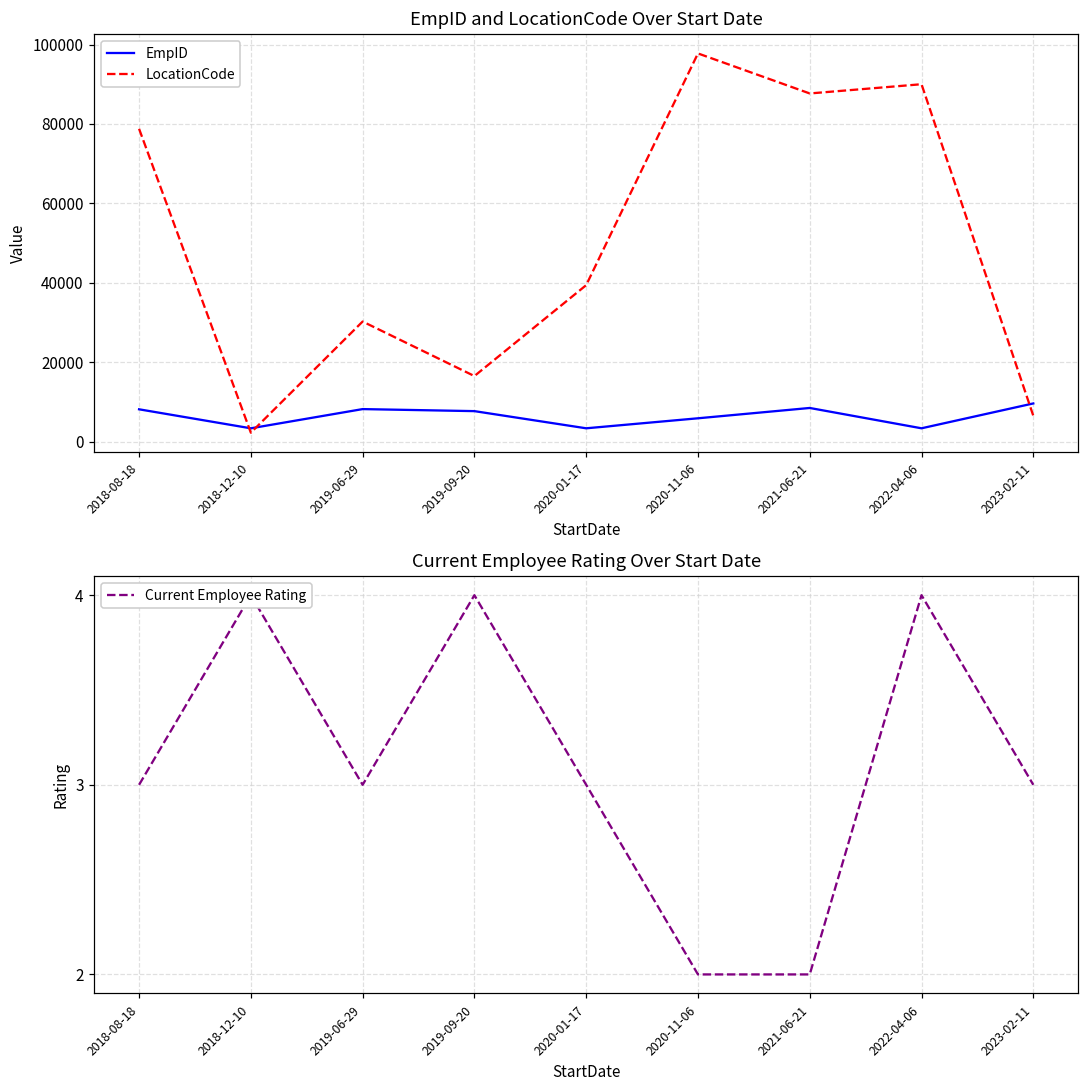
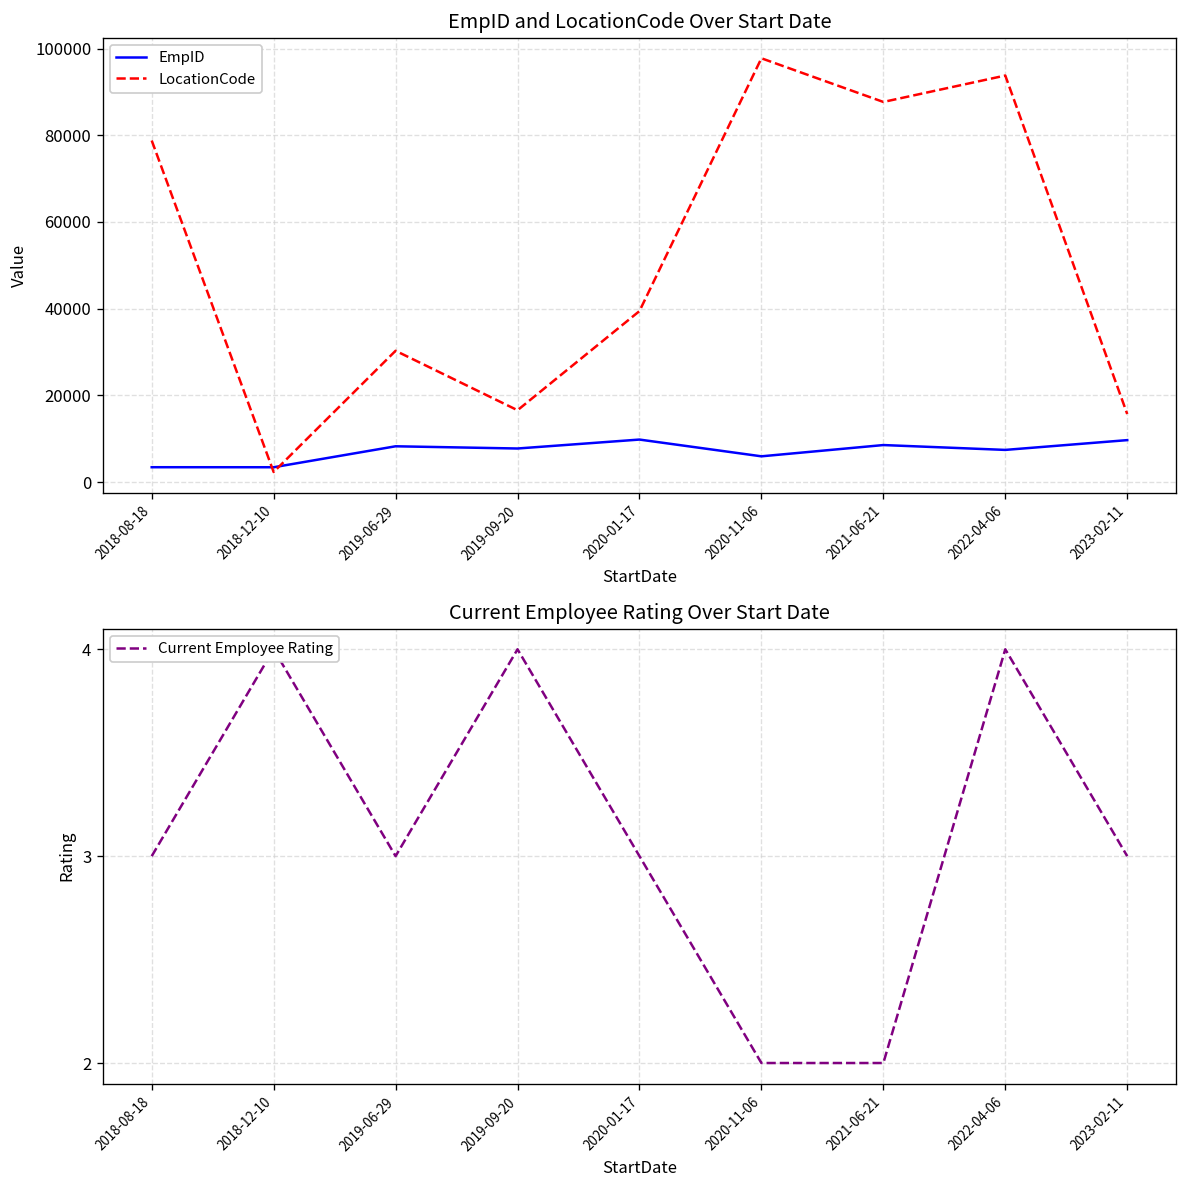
  {
    "EmpID and LocationCode Over Start Date": {
      "EmpID": {
-       "2018-08-18": 8000,
+       "2018-08-18": 3000,
        "2018-12-10": 3000,
        "2019-06-29": 8000,
        "2019-09-20": 8000,
-       "2020-01-17": 3000,
+       "2020-01-17": 10000,
        "2020-11-06": 6000,
        "2021-06-21": 9000,
-       "2022-04-06": 3000,
+       "2022-04-06": 7000,
        "2023-02-11": 10000
      },
      "LocationCode": {
        "2018-08-18": 79000,
        "2018-12-10": 2000,
        "2019-06-29": 30000,
        "2019-09-20": 17000,
        "2020-01-17": 39000,
        "2020-11-06": 98000,
        "2021-06-21": 88000,
-       "2022-04-06": 90000,
-       "2023-02-11": 7000
+       "2022-04-06": 94000,
+       "2023-02-11": 16000
      }
    },
    "Current Employee Rating Over Start Date": {
      "2018-08-18": 3.00,
      "2019-06-29": 3.00,
      "2019-09-20": 4.00,
      "2020-01-17": 3.00,
      "2020-11-06": 2.00,
      "2021-06-21": 2.00,
      "2022-04-06": 4.00,
      "2023-02-11": 3.00
    }
  }
